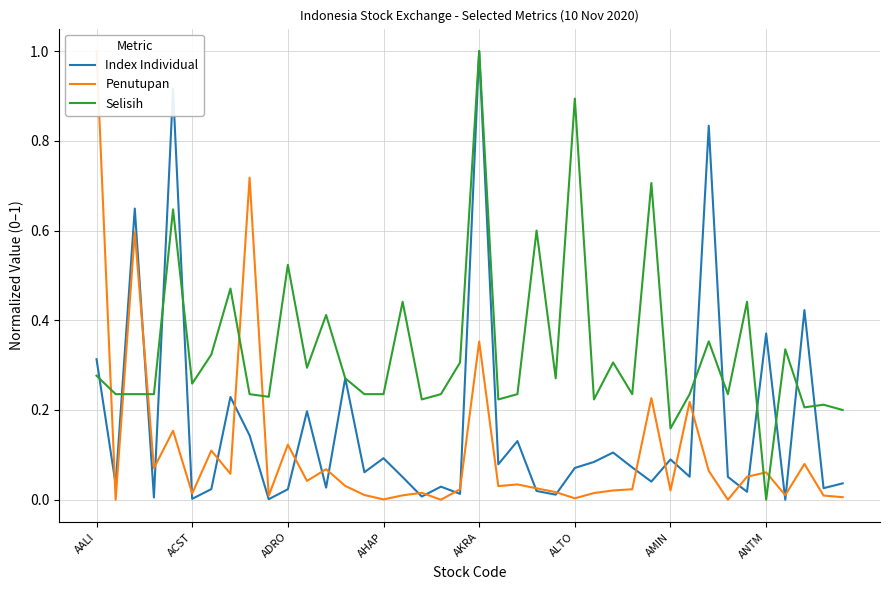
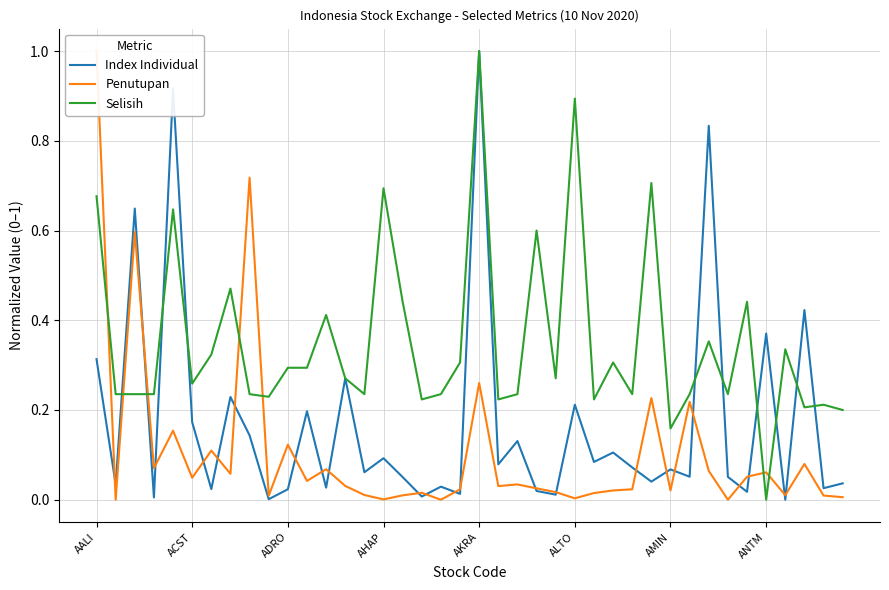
  {
    "Index Individual": {
      "AALI": 0.31,
-     "ACST": 0.00,
+     "ACST": 0.17,
      "ADRO": 0.02,
      "AHAP": 0.09,
-     "ALTO": 0.07,
-     "AMIN": 0.09,
+     "ALTO": 0.21,
+     "AMIN": 0.07,
      "ANTM": 0.37
    },
    "Penutupan": {
-     "ACST": 0.01,
+     "ACST": 0.05,
      "ADRO": 0.12,
      "AHAP": 0.00,
-     "AKRA": 0.35,
+     "AKRA": 0.26,
      "ALTO": 0.00,
      "AMIN": 0.02,
      "ANTM": 0.06
    },
    "Selisih": {
-     "AALI": 0.28,
+     "AALI": 0.68,
      "ACST": 0.26,
-     "ADRO": 0.52,
-     "AHAP": 0.24,
+     "ADRO": 0.29,
+     "AHAP": 0.69,
      "ALTO": 0.89,
      "AMIN": 0.16,
      "ANTM": 0.00
    }
  }
